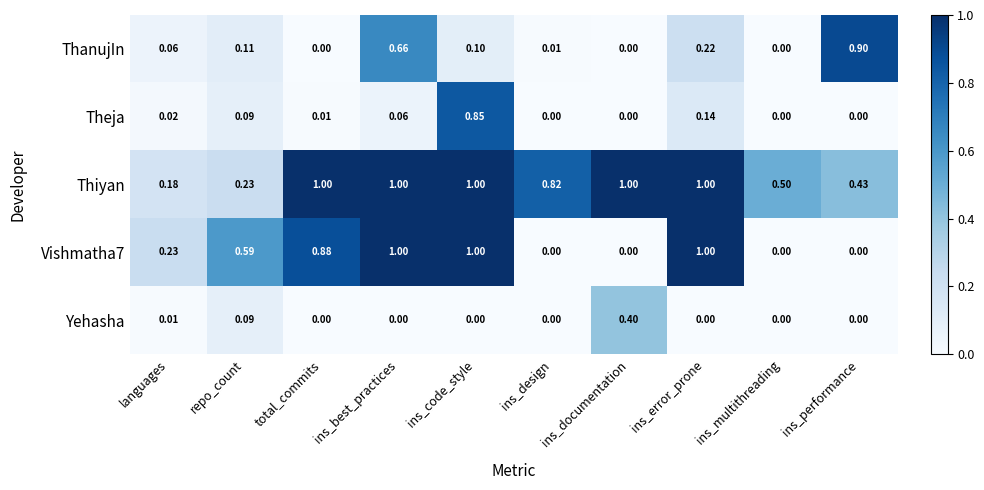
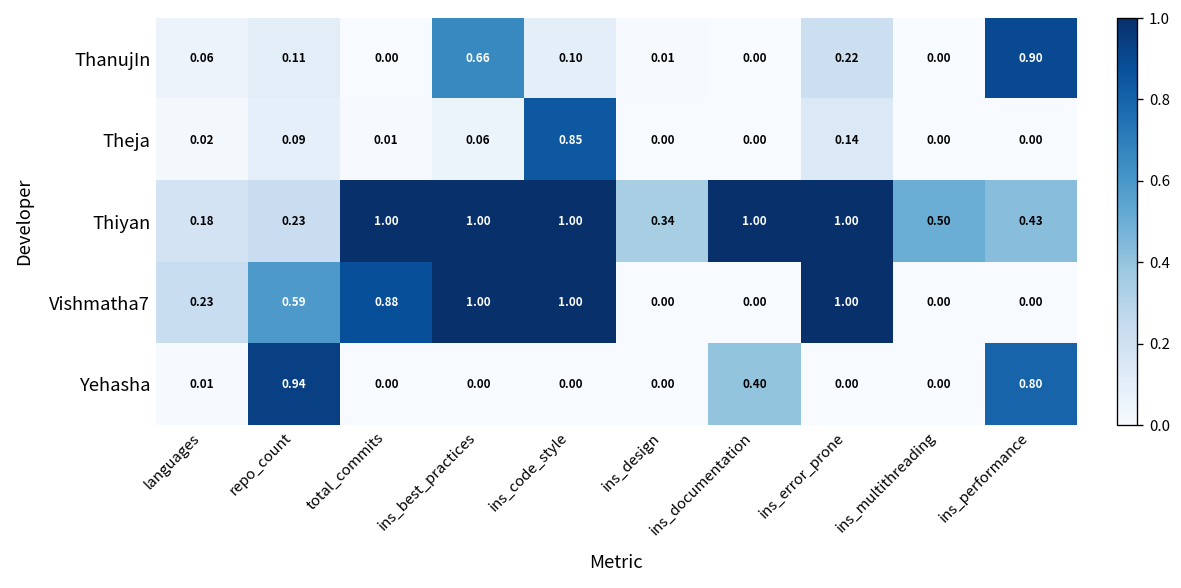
  {
    "ThanujIn": {
      "languages": 0.06,
      "repo_count": 0.11,
      "total_commits": 0.00,
      "ins_best_practices": 0.66,
      "ins_code_style": 0.10,
      "ins_design": 0.01,
      "ins_documentation": 0.00,
      "ins_error_prone": 0.22,
      "ins_multithreading": 0.00,
      "ins_performance": 0.90
    },
    "Theja": {
      "languages": 0.02,
      "repo_count": 0.09,
      "total_commits": 0.01,
      "ins_best_practices": 0.06,
      "ins_code_style": 0.85,
      "ins_design": 0.00,
      "ins_documentation": 0.00,
      "ins_error_prone": 0.14,
      "ins_multithreading": 0.00,
      "ins_performance": 0.00
    },
    "Thiyan": {
      "languages": 0.18,
      "repo_count": 0.23,
      "total_commits": 1.00,
      "ins_best_practices": 1.00,
      "ins_code_style": 1.00,
-     "ins_design": 0.82,
+     "ins_design": 0.34,
      "ins_documentation": 1.00,
      "ins_error_prone": 1.00,
      "ins_multithreading": 0.50,
      "ins_performance": 0.43
    },
    "Vishmatha7": {
      "languages": 0.23,
      "repo_count": 0.59,
      "total_commits": 0.88,
      "ins_best_practices": 1.00,
      "ins_code_style": 1.00,
      "ins_design": 0.00,
      "ins_documentation": 0.00,
      "ins_error_prone": 1.00,
      "ins_multithreading": 0.00,
      "ins_performance": 0.00
    },
    "Yehasha": {
      "languages": 0.01,
-     "repo_count": 0.09,
+     "repo_count": 0.94,
      "total_commits": 0.00,
      "ins_best_practices": 0.00,
      "ins_code_style": 0.00,
      "ins_design": 0.00,
      "ins_documentation": 0.40,
      "ins_error_prone": 0.00,
      "ins_multithreading": 0.00,
-     "ins_performance": 0.00
+     "ins_performance": 0.80
    }
  }
